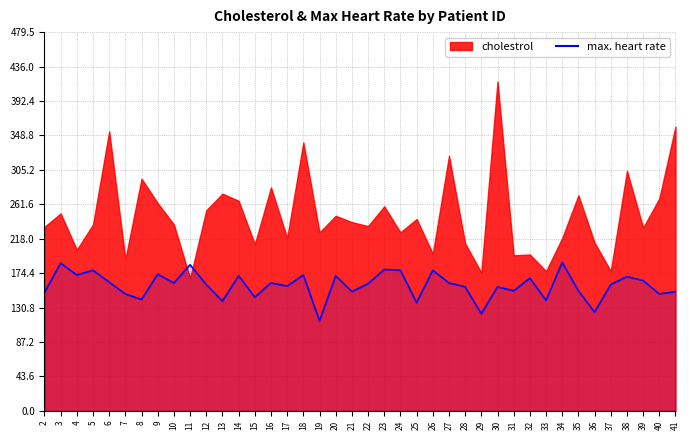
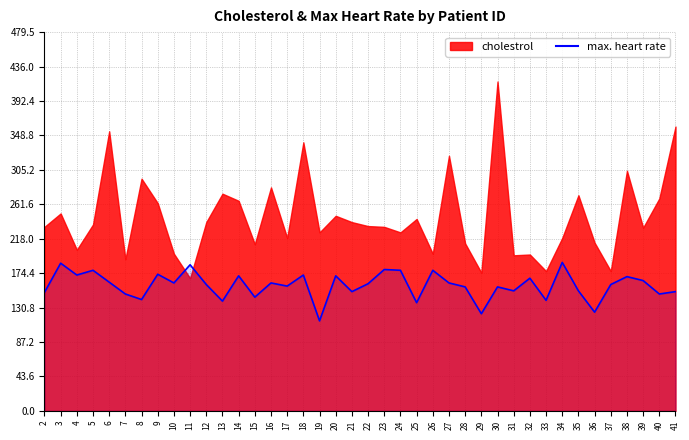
  {
    "cholestrol": {
      "2": 230,
      "3": 250,
      "4": 200,
      "5": 240,
      "6": 350,
      "7": 190,
      "8": 290,
      "9": 260,
-     "10": 240,
+     "10": 200,
      "11": 170,
-     "12": 250,
+     "12": 240,
      "13": 280,
      "14": 270,
      "15": 210,
      "16": 280,
      "17": 220,
      "18": 340,
      "19": 230,
      "20": 250,
      "21": 240,
      "22": 230,
-     "23": 260,
+     "23": 230,
      "24": 230,
      "25": 240,
      "26": 200,
      "27": 320,
      "28": 210,
      "29": 180,
      "30": 420,
      "31": 200,
      "32": 200,
      "33": 180,
      "34": 220,
      "35": 270,
      "36": 210,
      "37": 180,
      "38": 300,
      "39": 230,
      "40": 270,
      "41": 360
    },
    "max. heart rate": {
      "2": 150,
      "3": 190,
      "4": 170,
      "5": 180,
      "6": 160,
      "7": 150,
      "8": 140,
      "9": 170,
      "10": 160,
      "11": 190,
      "12": 160,
      "13": 140,
      "14": 170,
      "15": 140,
      "16": 160,
      "17": 160,
      "18": 170,
      "19": 110,
      "20": 170,
      "21": 150,
      "22": 160,
      "23": 180,
      "24": 180,
      "25": 140,
      "26": 180,
      "27": 160,
      "28": 160,
      "29": 120,
      "30": 160,
      "31": 150,
      "32": 170,
      "33": 140,
      "34": 190,
      "35": 150,
      "36": 130,
      "37": 160,
      "38": 170,
      "39": 170,
      "40": 150,
      "41": 150
    }
  }
